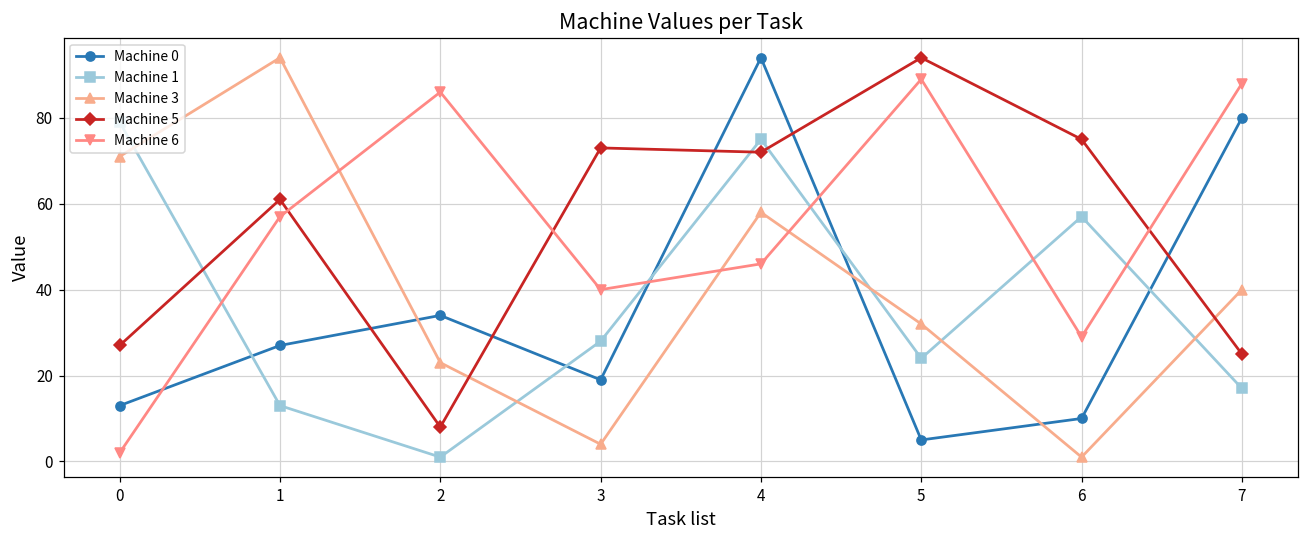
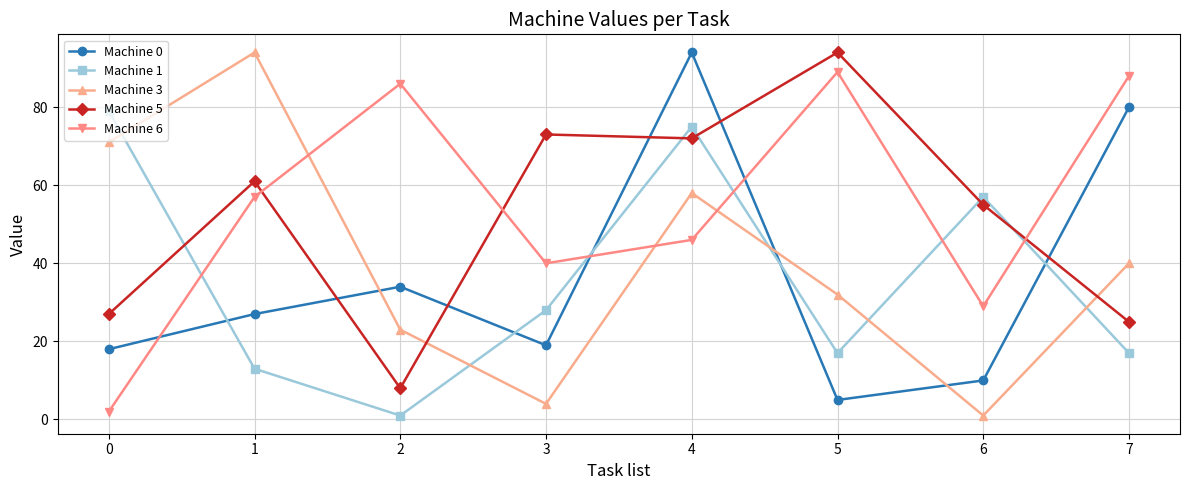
  {
    "Machine 0": {
-     "0": 13,
+     "0": 18,
      "1": 27,
      "2": 34,
      "3": 19,
      "4": 94,
      "5": 5,
      "6": 10,
      "7": 80
    },
    "Machine 1": {
      "1": 13,
      "2": 1,
      "3": 28,
      "4": 75,
-     "5": 24,
+     "5": 17,
      "6": 57,
      "7": 17
    },
    "Machine 5": {
      "0": 27,
      "1": 61,
      "2": 8,
      "3": 73,
      "4": 72,
      "5": 94,
-     "6": 75,
+     "6": 55,
      "7": 25
    }
  }
